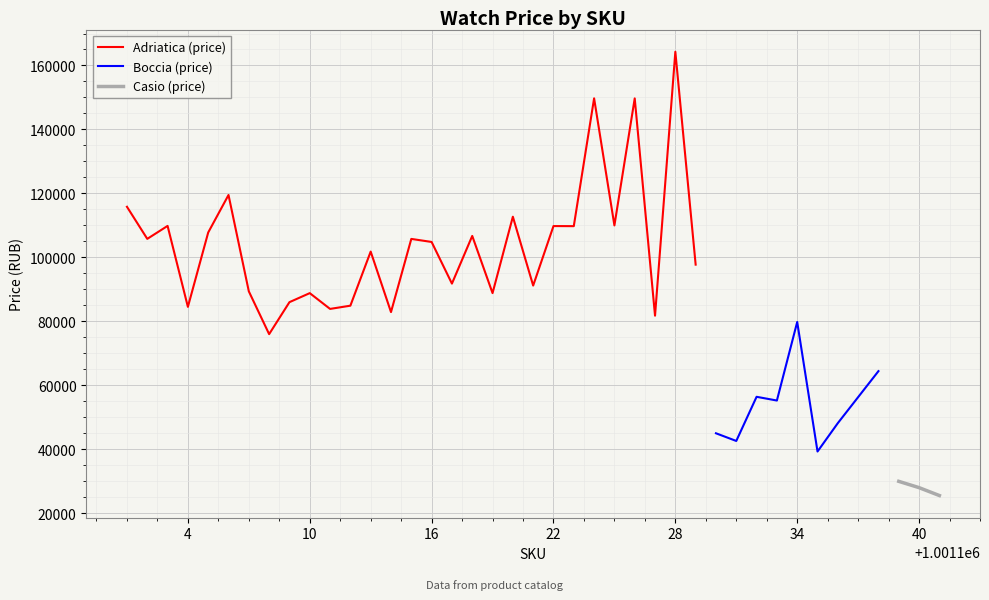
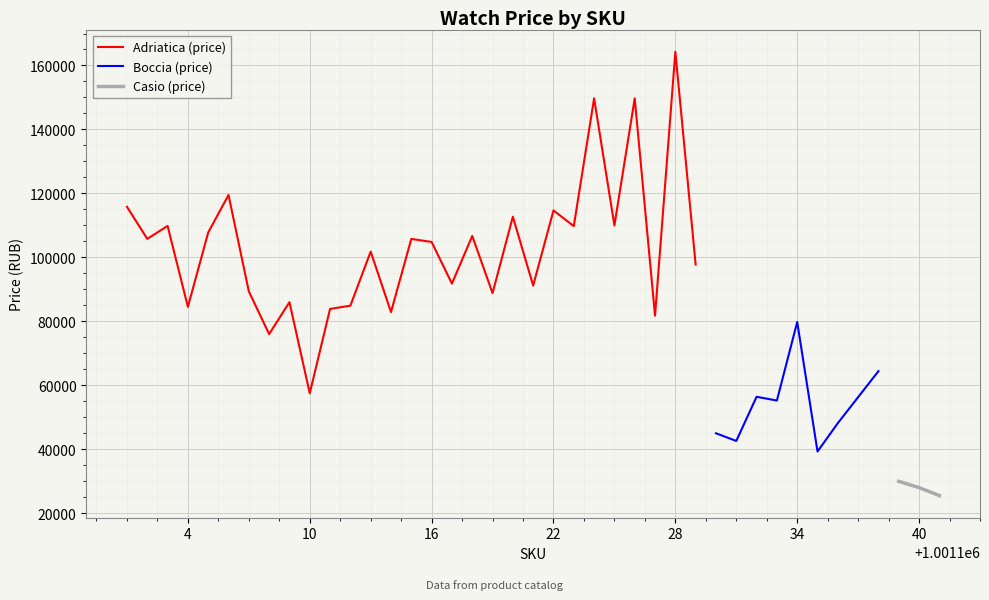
  {
    "Adriatica (price)": {
      "4": 85000,
-     "10": 89000,
+     "10": 58000,
      "16": 105000,
-     "22": 110000,
+     "22": 115000,
      "28": 164000
    },
    "Boccia (price)": {
      "34": 80000
    },
    "Casio (price)": {
      "40": 28000
    }
  }
